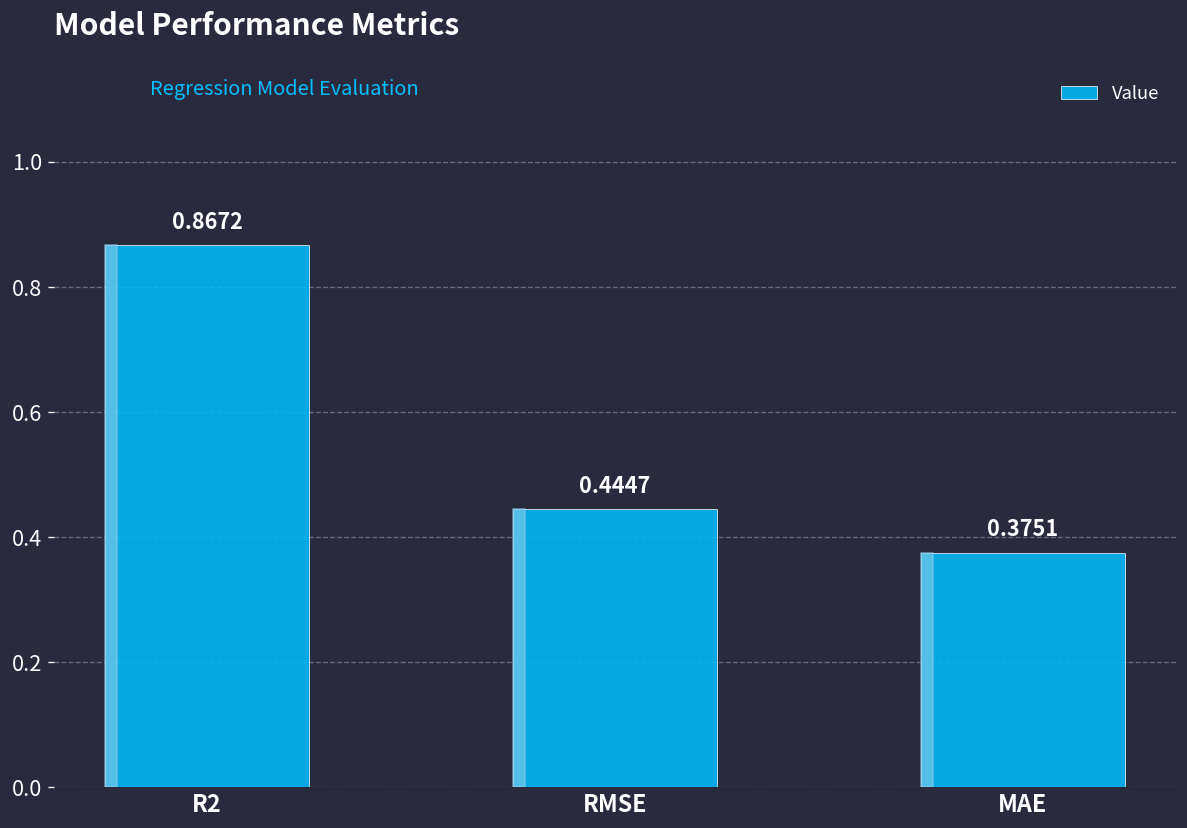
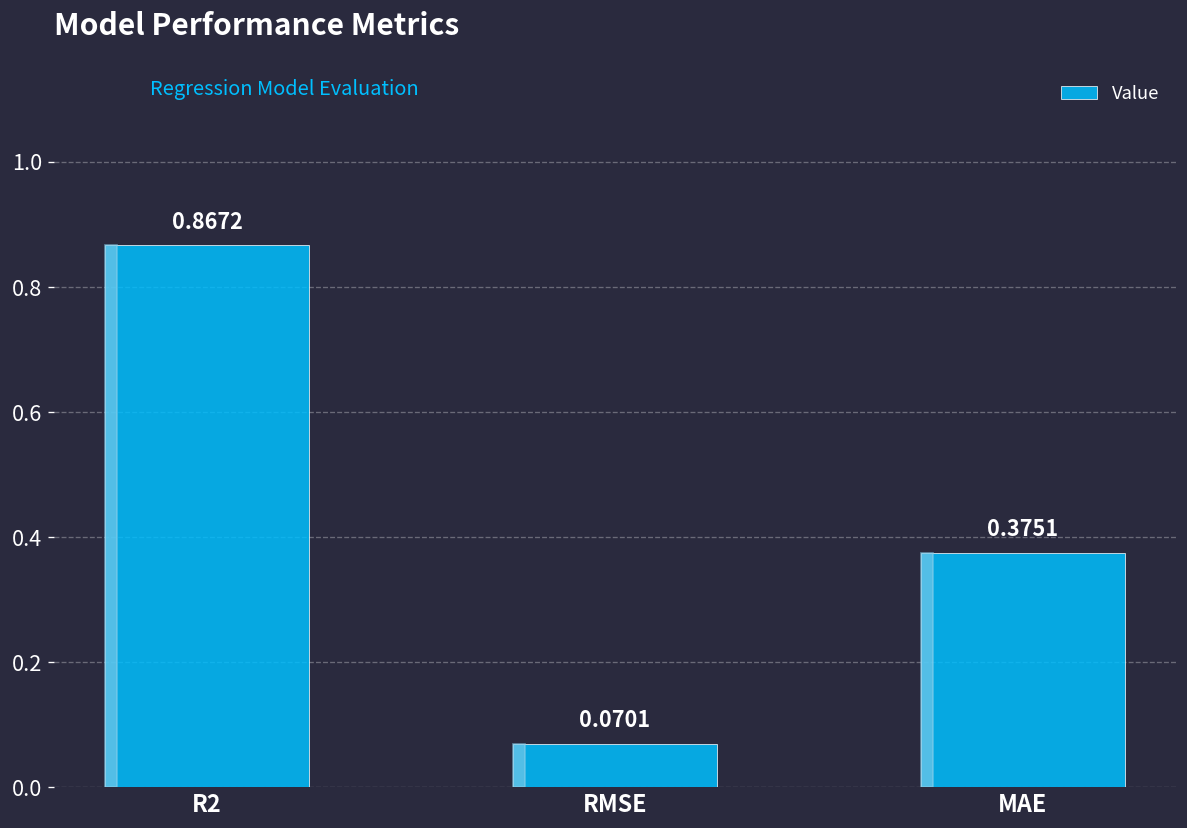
  {
    "R2": 0.8672,
-   "RMSE": 0.4447,
+   "RMSE": 0.0701,
    "MAE": 0.3751
  }
